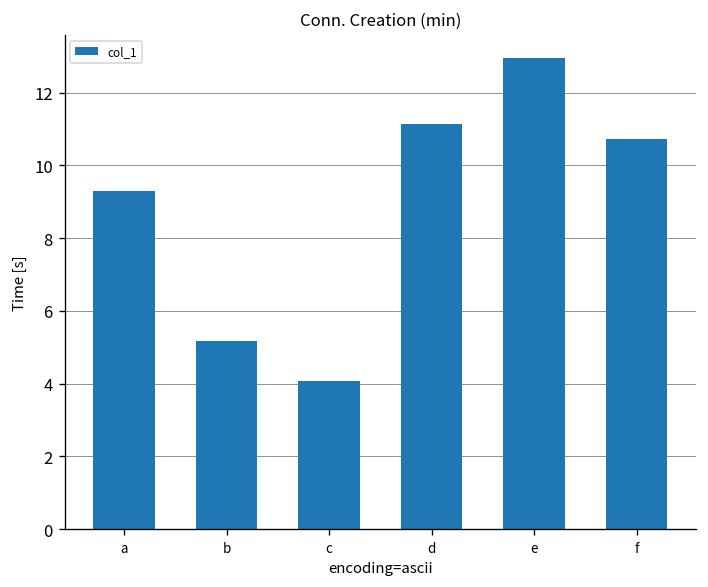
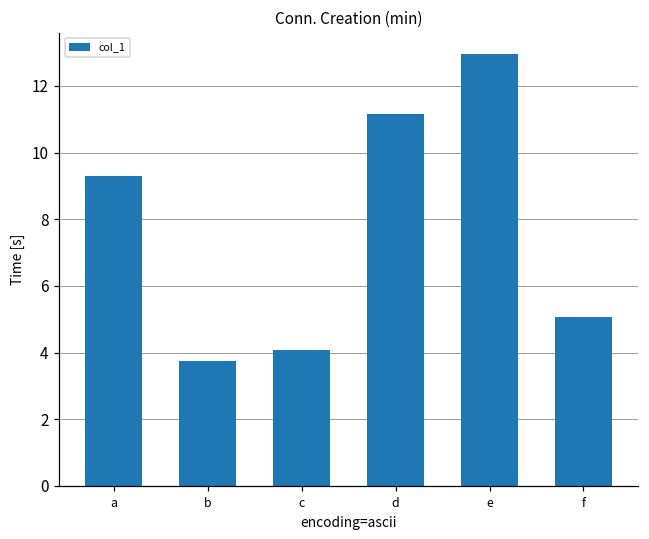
  {
    "a": 9.3,
-   "b": 5.2,
+   "b": 3.7,
    "c": 4.1,
    "d": 11.1,
    "e": 12.9,
-   "f": 10.7
+   "f": 5.1
  }
